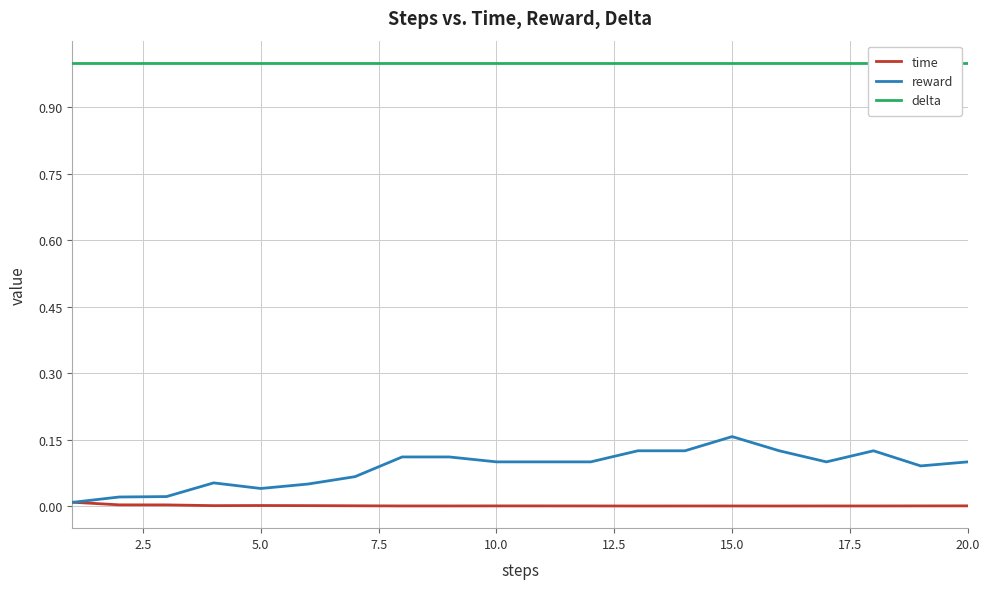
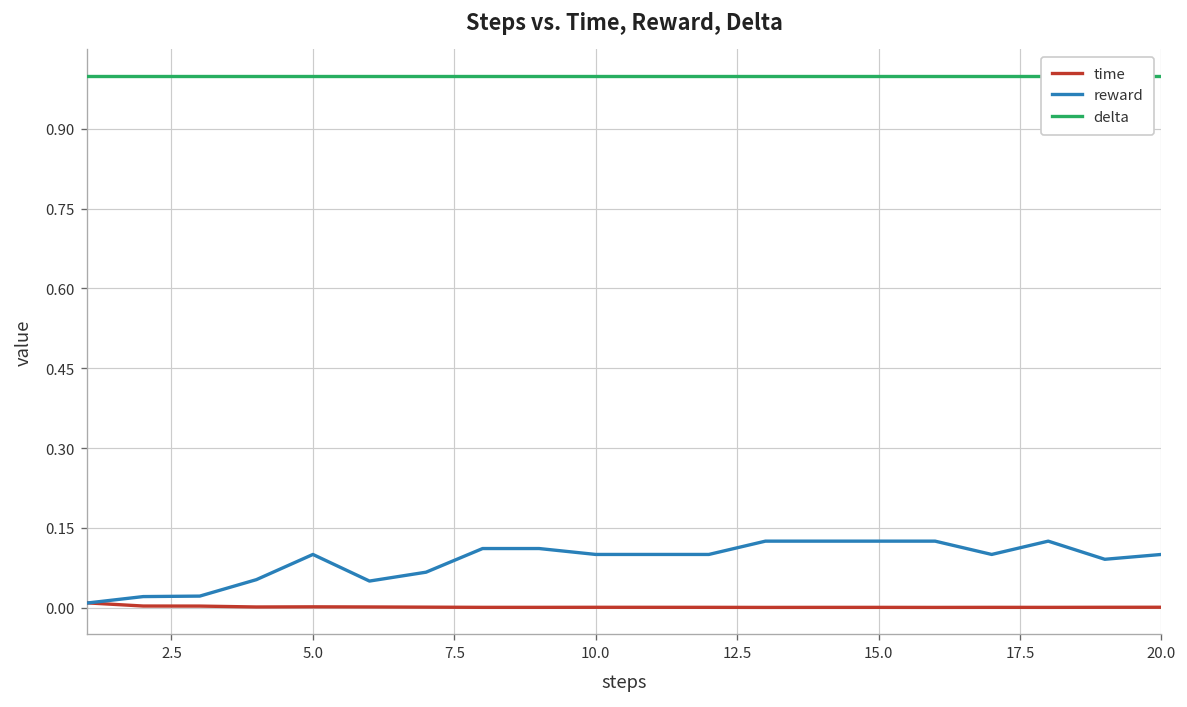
  {
    "time": {
      "5.0": 0.00,
      "10.0": 0.00,
      "15.0": 0.00,
      "20.0": 0.00
    },
    "reward": {
-     "5.0": 0.04,
+     "5.0": 0.10,
      "10.0": 0.10,
-     "15.0": 0.16,
+     "15.0": 0.13,
      "20.0": 0.10
    },
    "delta": {
      "5.0": 1.00,
      "10.0": 1.00,
      "15.0": 1.00,
      "20.0": 1.00
    }
  }
